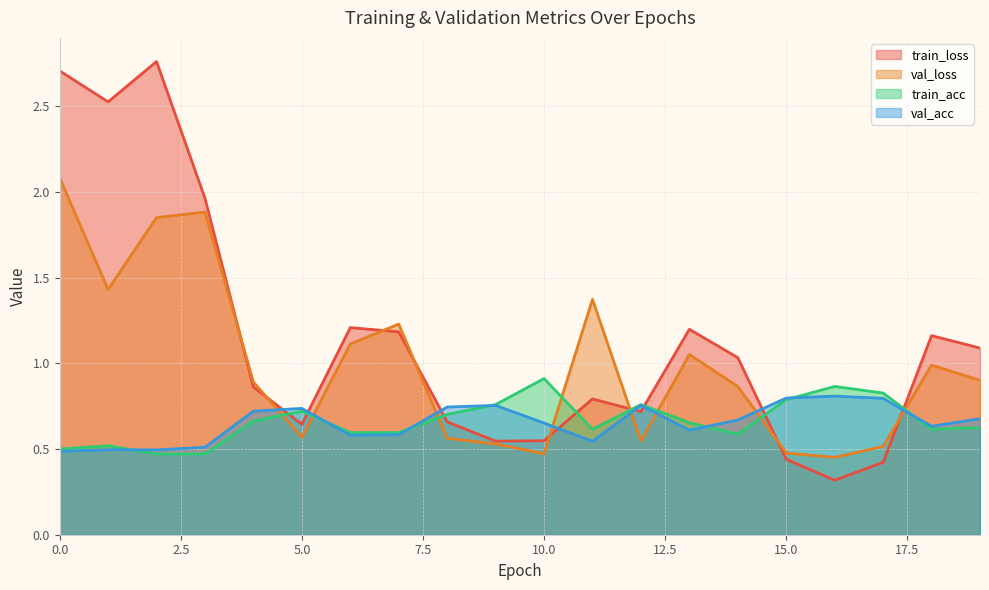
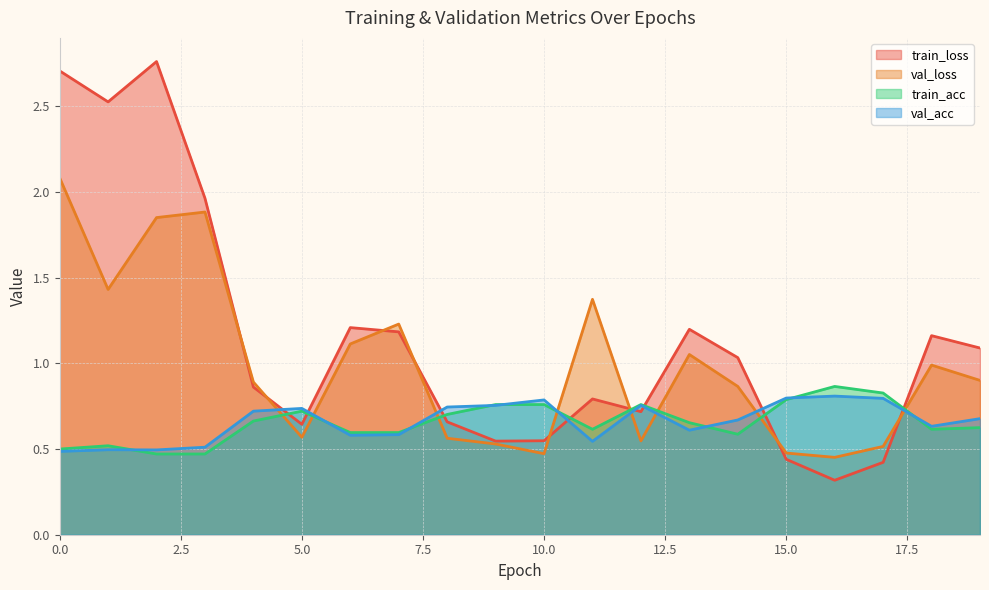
  {
    "train_acc": {
      "5.0": 0.72,
-     "10.0": 0.91
+     "10.0": 0.76
    },
    "val_acc": {
      "5.0": 0.74,
-     "10.0": 0.65
+     "10.0": 0.79
    }
  }
